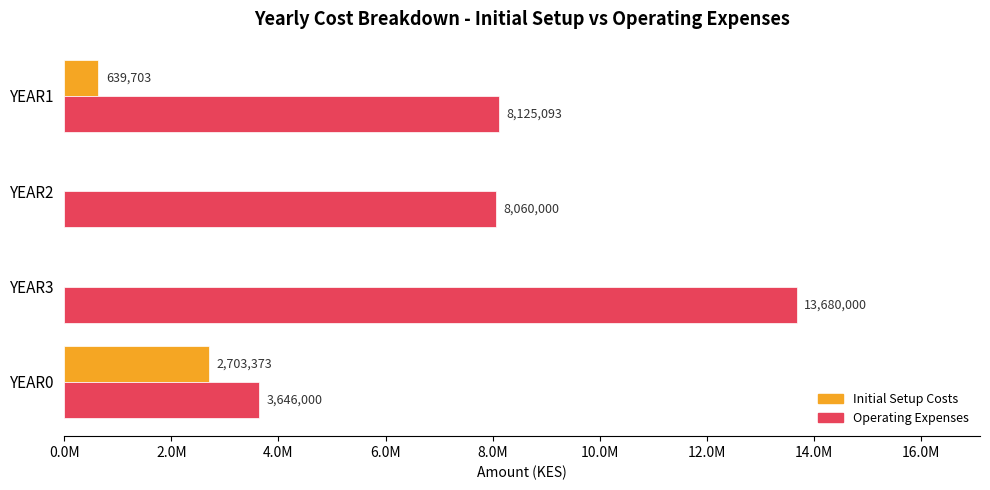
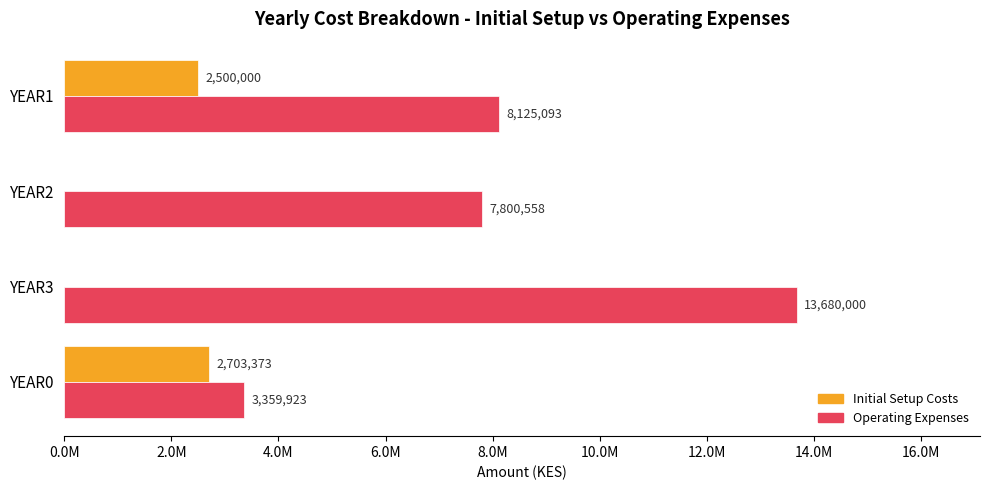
  {
    "Initial Setup Costs": {
-     "YEAR1": "639,703",
+     "YEAR1": "2,500,000",
      "YEAR0": "2,703,373"
    },
    "Operating Expenses": {
      "YEAR1": "8,125,093",
-     "YEAR2": "8,060,000",
+     "YEAR2": "7,800,558",
      "YEAR3": "13,680,000",
-     "YEAR0": "3,646,000"
+     "YEAR0": "3,359,923"
    }
  }
